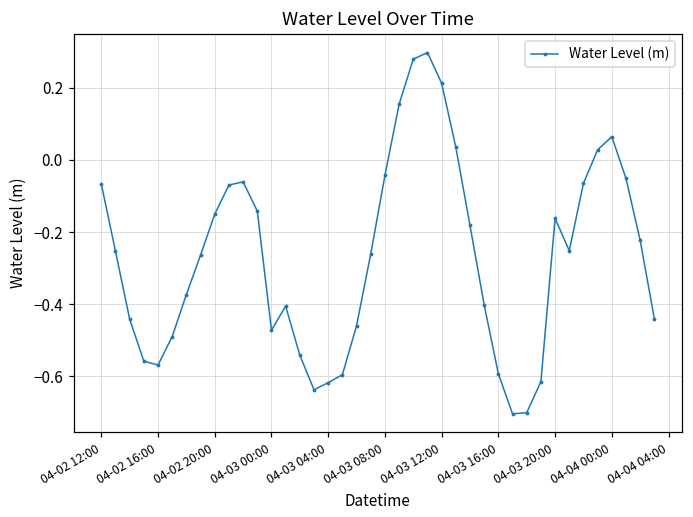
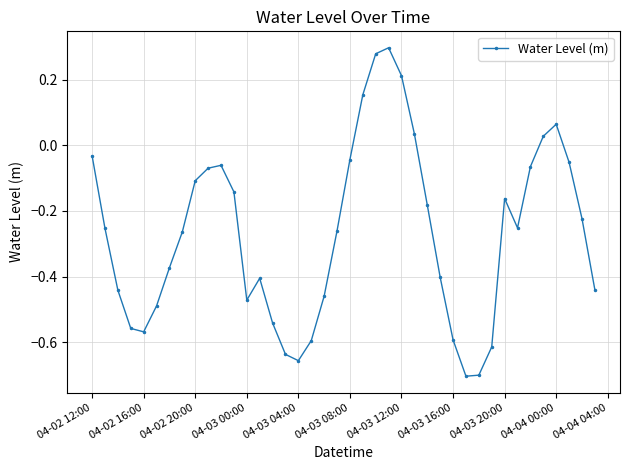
  {
-   "04-02 12:00": -0.07,
+   "04-02 12:00": -0.03,
    "04-02 16:00": -0.57,
-   "04-02 20:00": -0.15,
+   "04-02 20:00": -0.11,
    "04-03 00:00": -0.47,
-   "04-03 04:00": -0.62,
+   "04-03 04:00": -0.66,
    "04-03 08:00": -0.04,
    "04-03 12:00": 0.21,
    "04-03 16:00": -0.59,
    "04-03 20:00": -0.16,
    "04-04 00:00": 0.06
  }
